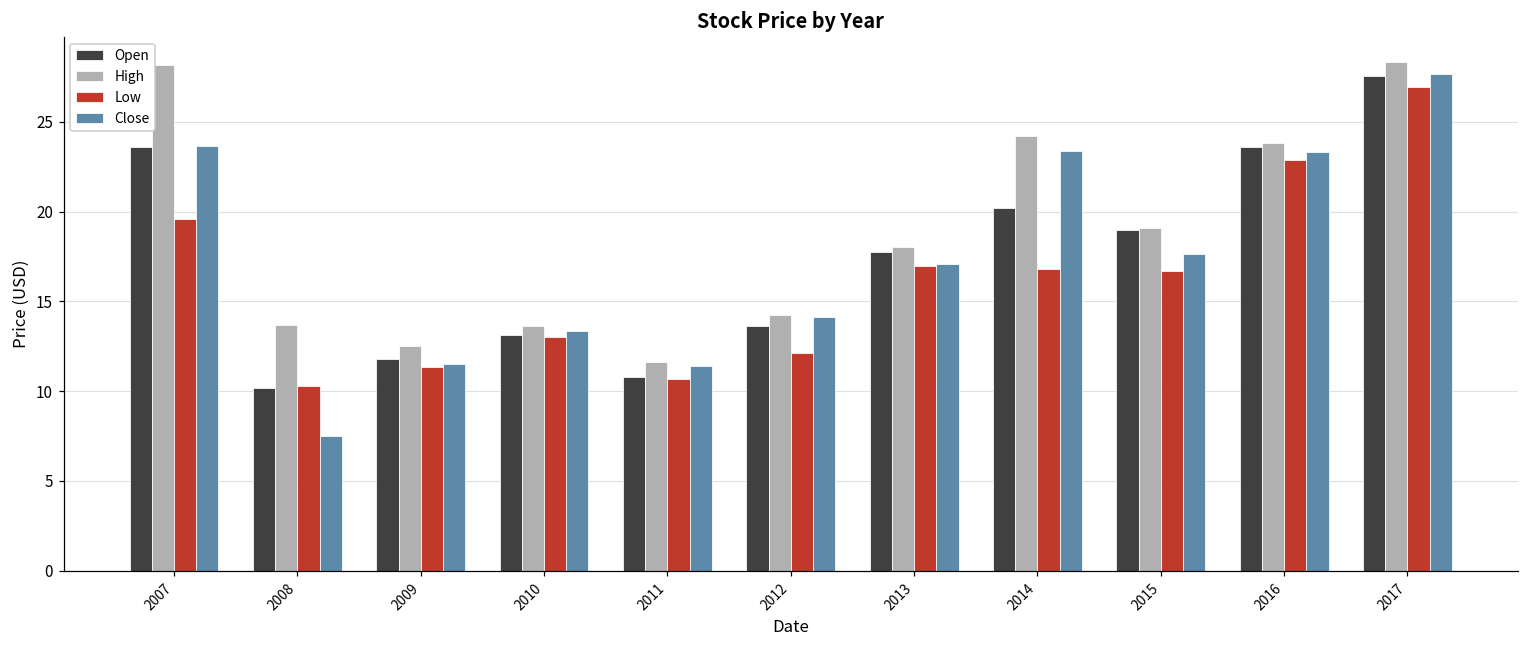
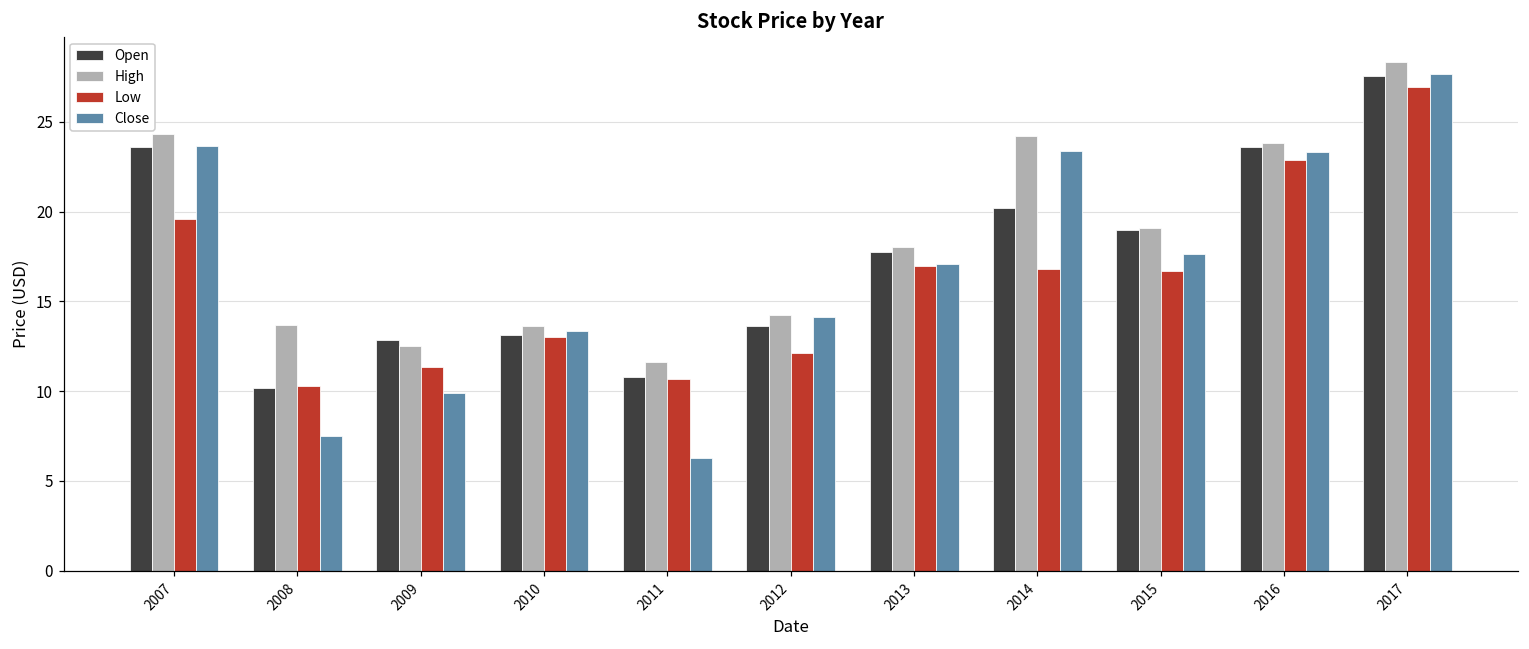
  {
    "Open": {
      "2007": 23.6,
      "2008": 10.2,
-     "2009": 11.8,
+     "2009": 12.8,
      "2010": 13.1,
      "2011": 10.8,
      "2012": 13.6,
      "2013": 17.7,
      "2014": 20.2,
      "2015": 19.0,
      "2016": 23.6,
      "2017": 27.6
    },
    "High": {
-     "2007": 28.1,
+     "2007": 24.3,
      "2008": 13.7,
      "2009": 12.5,
      "2010": 13.6,
      "2011": 11.6,
      "2012": 14.2,
      "2013": 18.0,
      "2014": 24.2,
      "2015": 19.1,
      "2016": 23.8,
      "2017": 28.3
    },
    "Low": {
      "2007": 19.6,
      "2008": 10.3,
      "2009": 11.4,
      "2010": 13.0,
      "2011": 10.7,
      "2012": 12.1,
      "2013": 16.9,
      "2014": 16.8,
      "2015": 16.7,
      "2016": 22.9,
      "2017": 27.0
    },
    "Close": {
      "2007": 23.7,
      "2008": 7.5,
-     "2009": 11.5,
+     "2009": 9.9,
      "2010": 13.3,
-     "2011": 11.4,
+     "2011": 6.3,
      "2012": 14.1,
      "2013": 17.1,
      "2014": 23.4,
      "2015": 17.6,
      "2016": 23.3,
      "2017": 27.7
    }
  }
